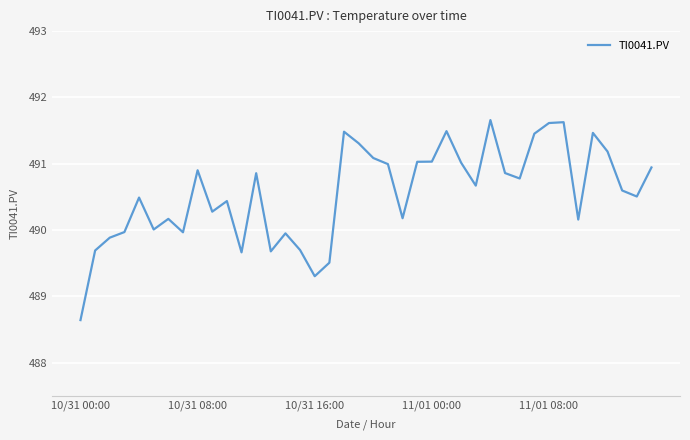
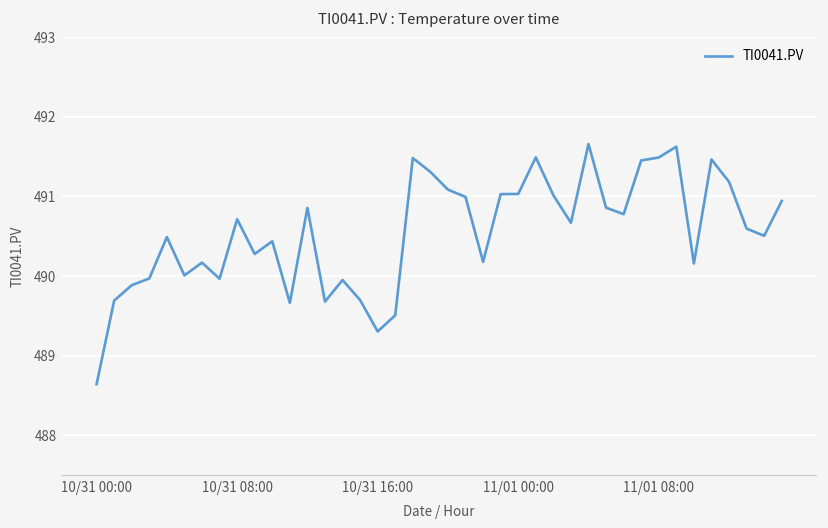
  {
    "10/31 00:00": 488.6,
-   "10/31 08:00": 490.9,
+   "10/31 08:00": 490.7,
    "10/31 16:00": 489.3,
    "11/01 00:00": 491.0,
-   "11/01 08:00": 491.6
+   "11/01 08:00": 491.5
  }
